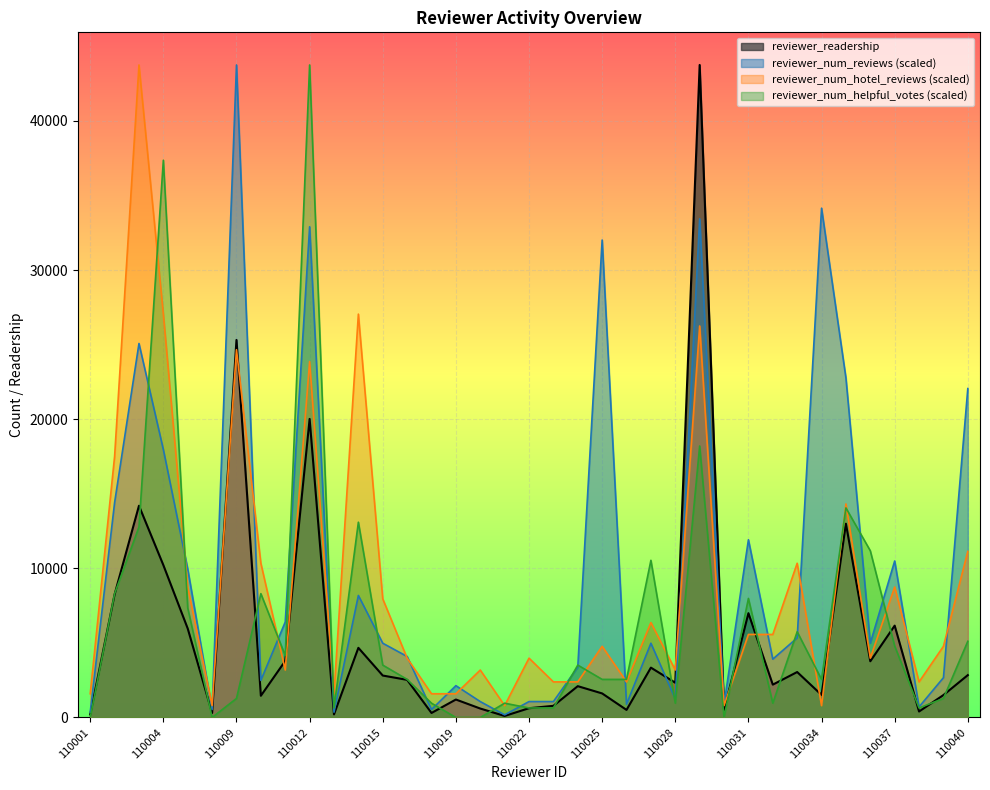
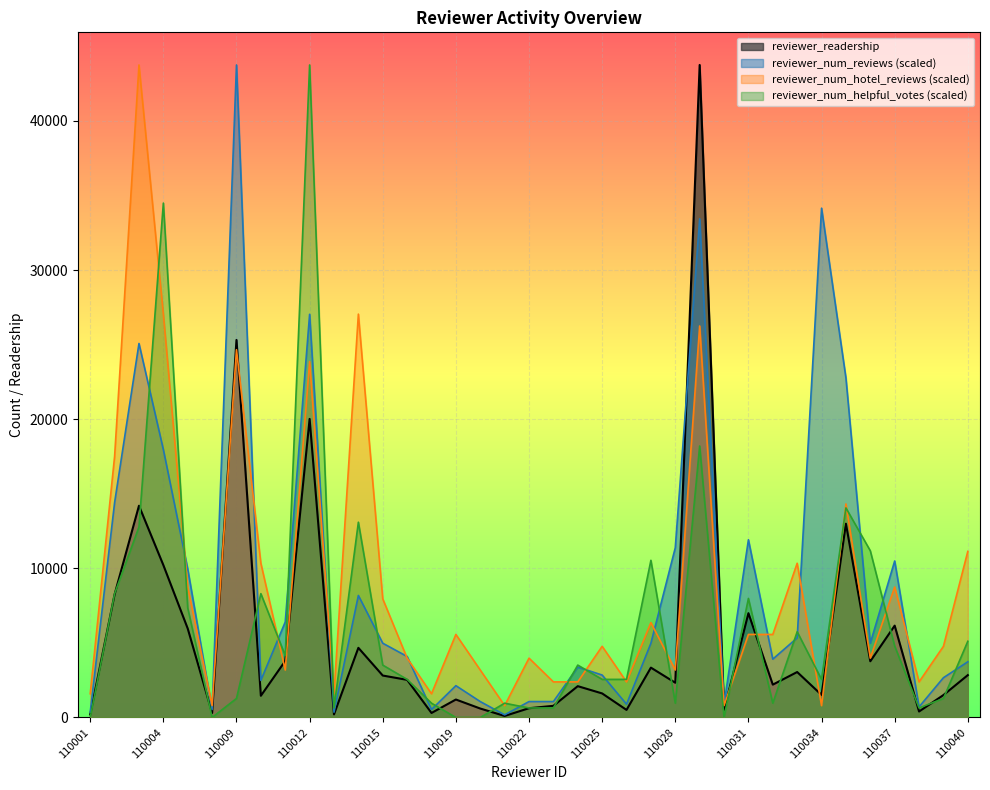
  {
    "reviewer_readership": {
      "110004": 10200,
      "110009": 25300,
      "110012": 20000,
      "110015": 2800,
      "110019": 1200,
      "110025": 1600,
      "110028": 2300,
      "110031": 7000,
      "110034": 1500,
      "110037": 6200,
      "110040": 2800
    },
    "reviewer_num_reviews (scaled)": {
      "110004": 18000,
      "110009": 43800,
-     "110012": 32900,
+     "110012": 27000,
      "110015": 5000,
      "110019": 2100,
      "110022": 1100,
-     "110025": 32000,
-     "110028": 1200,
+     "110025": 2800,
+     "110028": 11400,
      "110031": 11900,
      "110034": 34200,
      "110037": 10500,
-     "110040": 22100
+     "110040": 3700
    },
    "reviewer_num_hotel_reviews (scaled)": {
      "110001": 1600,
      "110004": 27000,
      "110009": 24700,
      "110012": 23900,
      "110015": 8000,
-     "110019": 1600,
+     "110019": 5600,
      "110022": 4000,
      "110025": 4800,
      "110028": 3200,
      "110031": 5600,
      "110034": 800,
      "110037": 8800,
      "110040": 11100
    },
    "reviewer_num_helpful_votes (scaled)": {
      "110001": 0,
-     "110004": 37400,
+     "110004": 34500,
      "110009": 1300,
      "110012": 43800,
      "110015": 3500,
      "110019": 0,
      "110025": 2600,
      "110028": 1000,
      "110031": 8000,
      "110034": 2600,
      "110037": 4800,
      "110040": 5100
    }
  }
